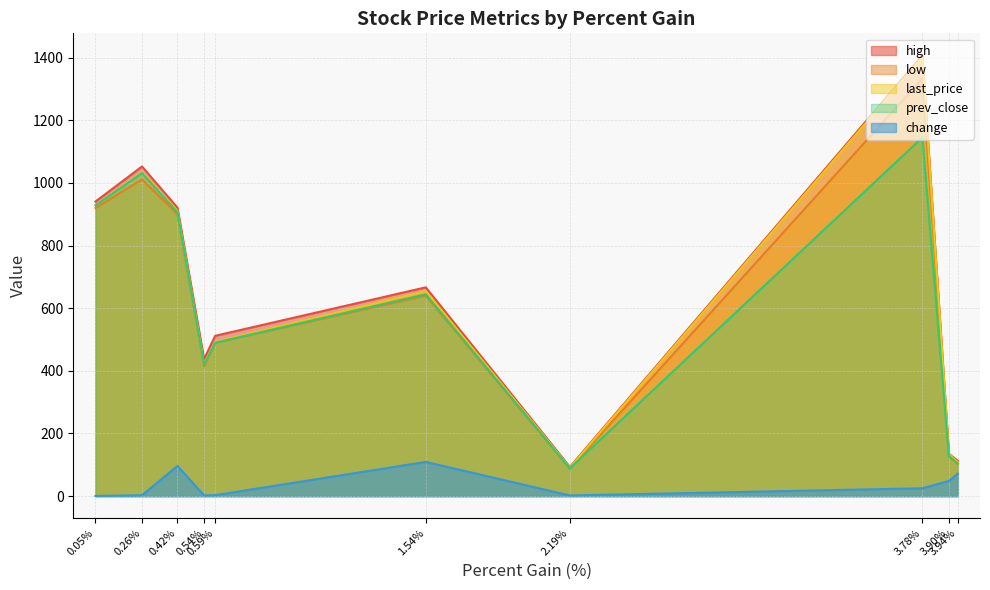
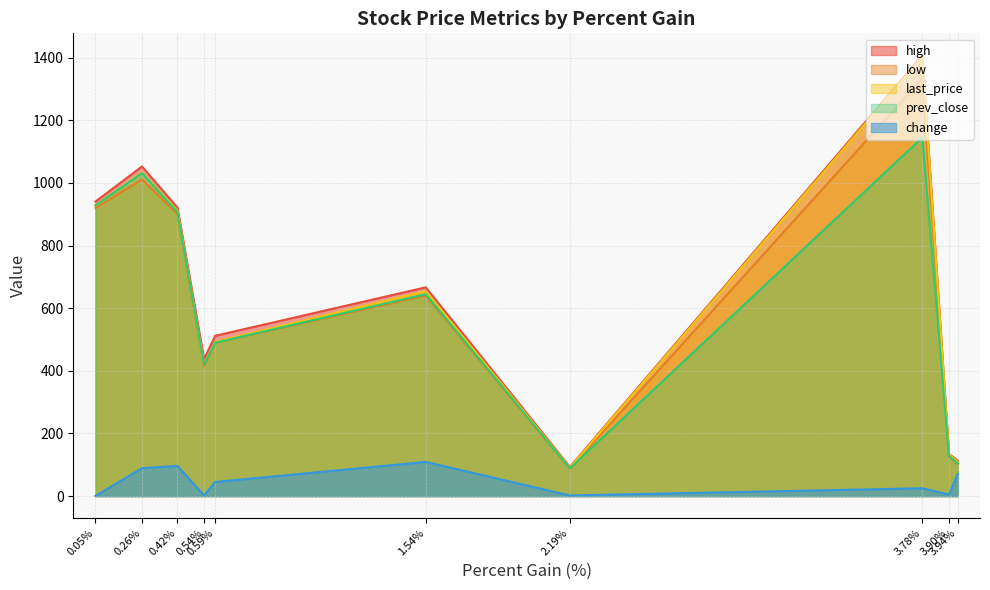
  {
    "change": {
      "0.05%": 0,
-     "0.26%": 0,
+     "0.26%": 90,
      "0.42%": 100,
      "0.54%": 0,
-     "0.59%": 0,
+     "0.59%": 50,
      "1.54%": 110,
      "2.19%": 0,
      "3.78%": 20,
-     "3.90%": 50,
+     "3.90%": 10,
      "3.94%": 70
    }
  }
